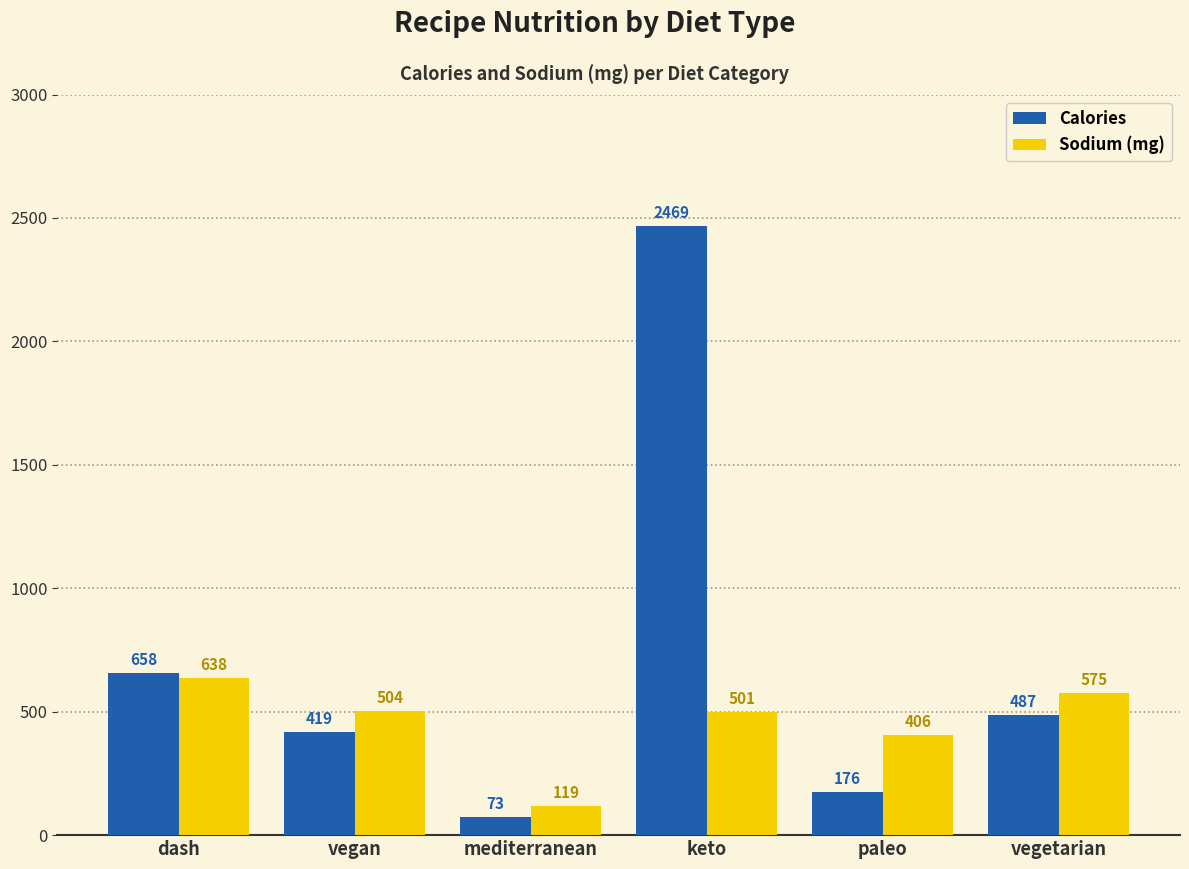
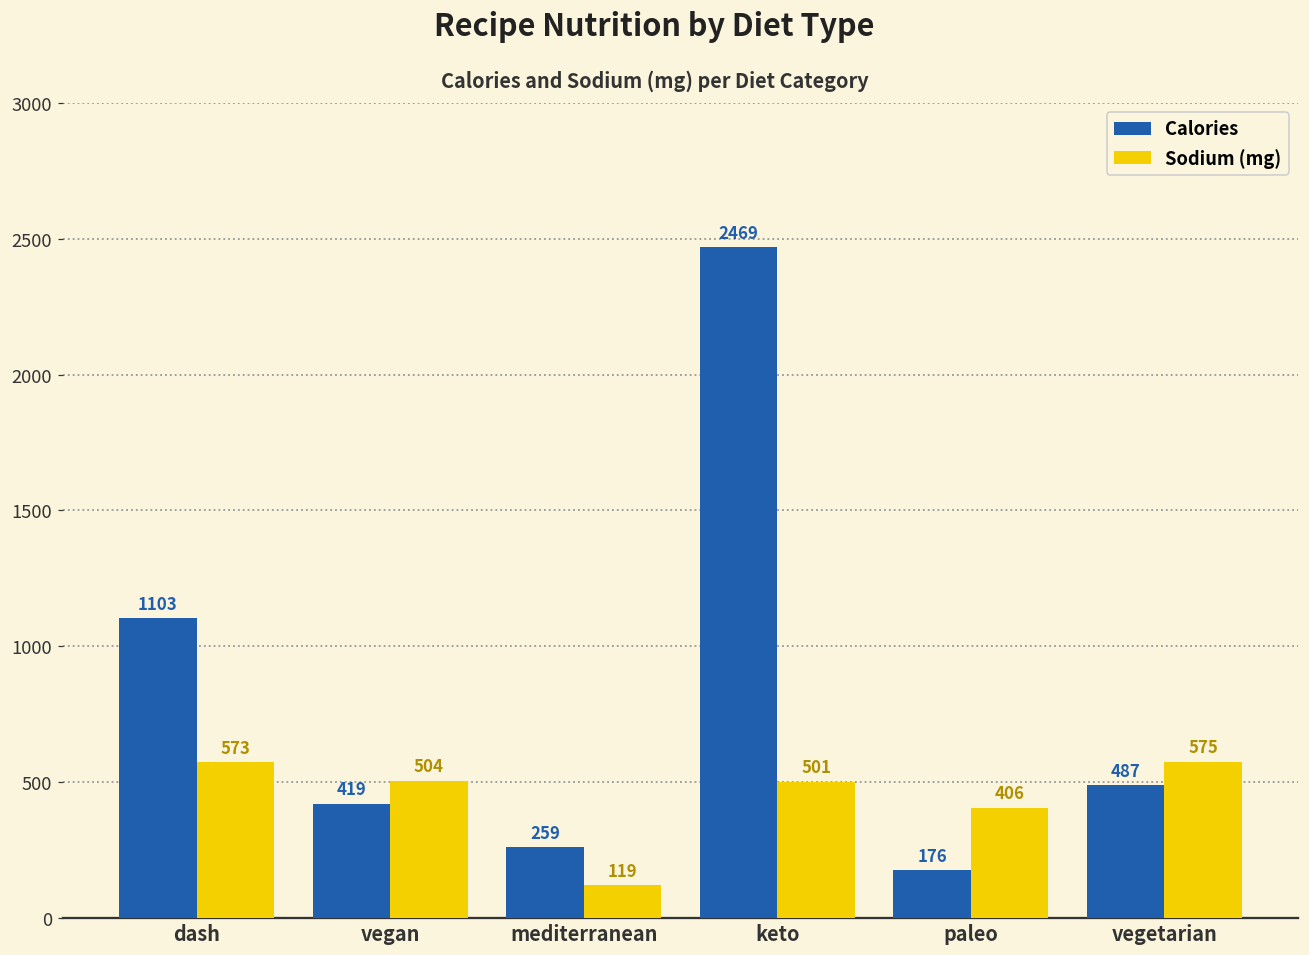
  {
    "Calories": {
-     "dash": 658,
+     "dash": 1103,
      "vegan": 419,
-     "mediterranean": 73,
+     "mediterranean": 259,
      "keto": 2469,
      "paleo": 176,
      "vegetarian": 487
    },
    "Sodium (mg)": {
-     "dash": 638,
+     "dash": 573,
      "vegan": 504,
      "mediterranean": 119,
      "keto": 501,
      "paleo": 406,
      "vegetarian": 575
    }
  }
